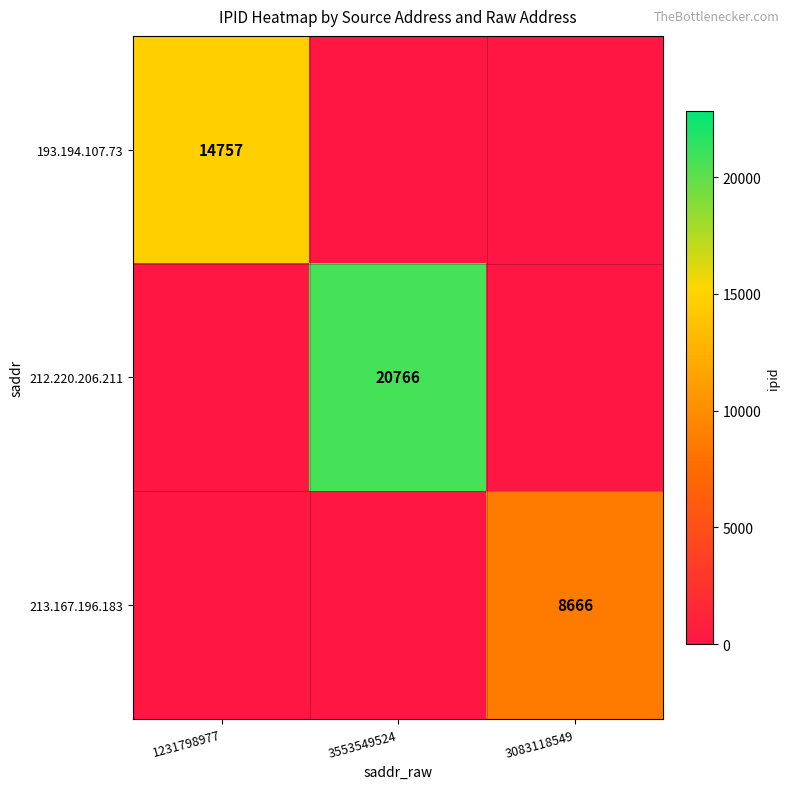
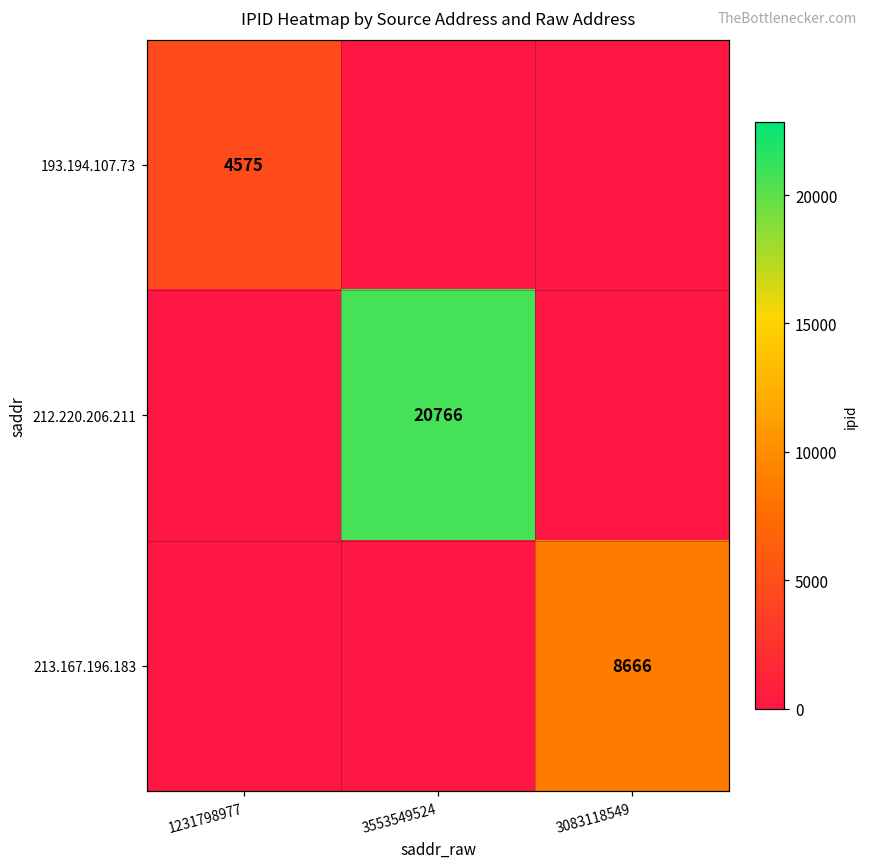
  {
    "193.194.107.73": {
-     "1231798977": 14757
+     "1231798977": 4575
    },
    "212.220.206.211": {
      "3553549524": 20766
    },
    "213.167.196.183": {
      "3083118549": 8666
    }
  }
